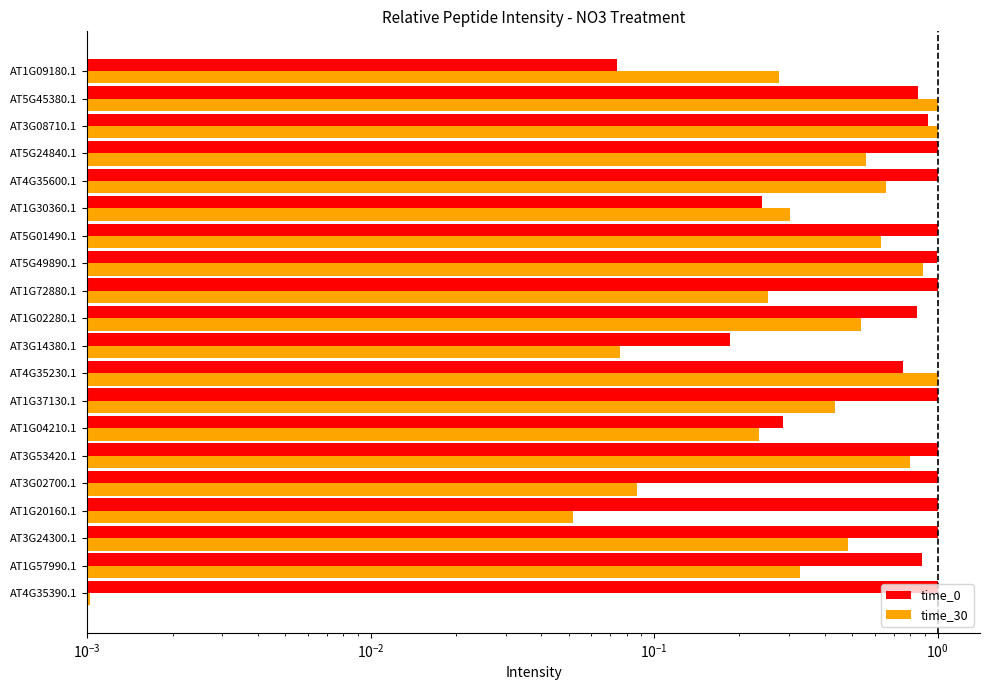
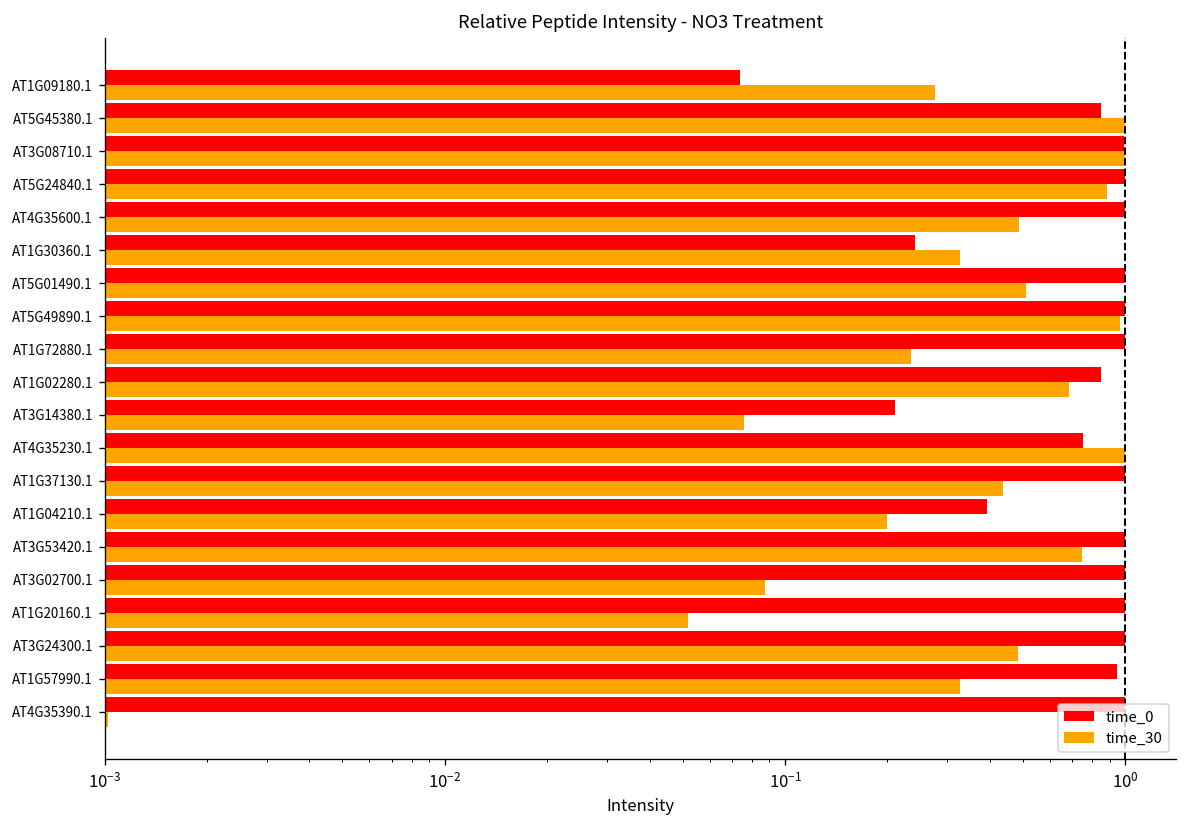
  {
    "time_0": {
      "AT1G09180.1": 0.074,
      "AT5G45380.1": 0.85,
-     "AT3G08710.1": 0.93,
+     "AT3G08710.1": 0.99,
      "AT5G24840.1": 1.00,
      "AT4G35600.1": 1.00,
      "AT1G30360.1": 0.24,
      "AT5G01490.1": 1.00,
      "AT5G49890.1": 1.00,
      "AT1G72880.1": 1.00,
      "AT1G02280.1": 0.85,
-     "AT3G14380.1": 0.19,
+     "AT3G14380.1": 0.21,
      "AT4G35230.1": 0.75,
      "AT1G37130.1": 1.00,
-     "AT1G04210.1": 0.28,
+     "AT1G04210.1": 0.39,
      "AT3G53420.1": 1.00,
      "AT3G02700.1": 1.00,
      "AT1G20160.1": 1.00,
      "AT3G24300.1": 1.00,
-     "AT1G57990.1": 0.88
+     "AT1G57990.1": 0.94
    },
    "time_30": {
      "AT1G09180.1": 0.28,
      "AT5G45380.1": 1.00,
      "AT3G08710.1": 1.00,
-     "AT5G24840.1": 0.56,
-     "AT4G35600.1": 0.66,
-     "AT1G30360.1": 0.30,
-     "AT5G01490.1": 0.63,
-     "AT5G49890.1": 0.89,
-     "AT1G72880.1": 0.25,
-     "AT1G02280.1": 0.54,
+     "AT5G24840.1": 0.89,
+     "AT4G35600.1": 0.49,
+     "AT1G30360.1": 0.33,
+     "AT5G01490.1": 0.51,
+     "AT5G49890.1": 0.96,
+     "AT1G72880.1": 0.23,
+     "AT1G02280.1": 0.68,
      "AT3G14380.1": 0.076,
      "AT4G35230.1": 1.00,
      "AT1G37130.1": 0.44,
-     "AT1G04210.1": 0.23,
-     "AT3G53420.1": 0.80,
+     "AT1G04210.1": 0.20,
+     "AT3G53420.1": 0.75,
      "AT3G02700.1": 0.087,
      "AT1G20160.1": 0.052,
      "AT3G24300.1": 0.48,
      "AT1G57990.1": 0.33,
      "AT4G35390.1": 0.00102
    }
  }
